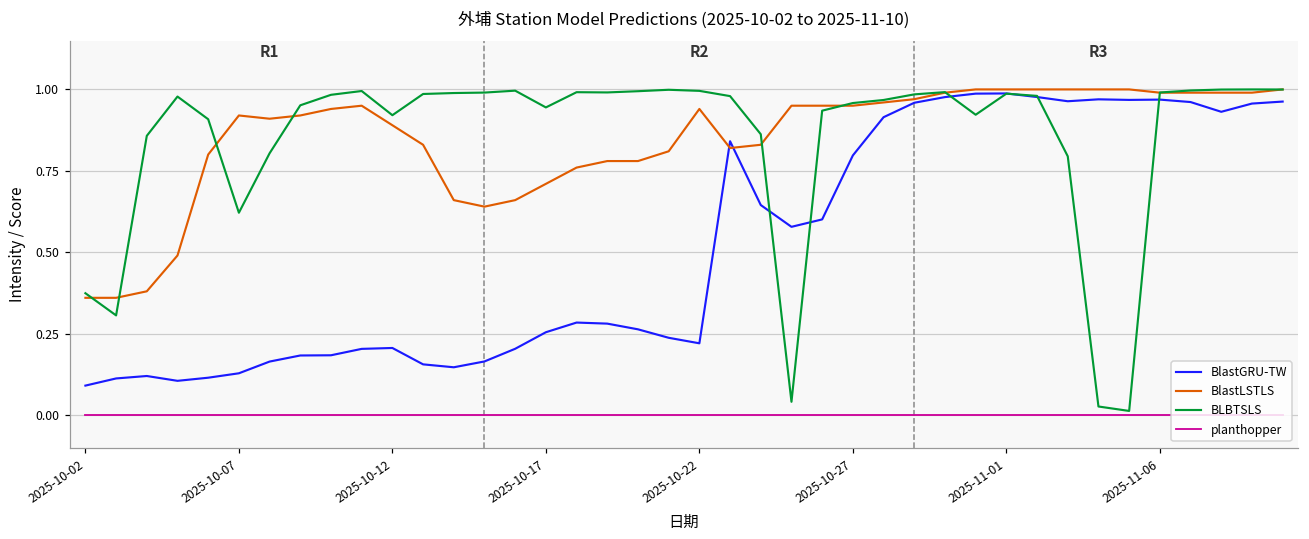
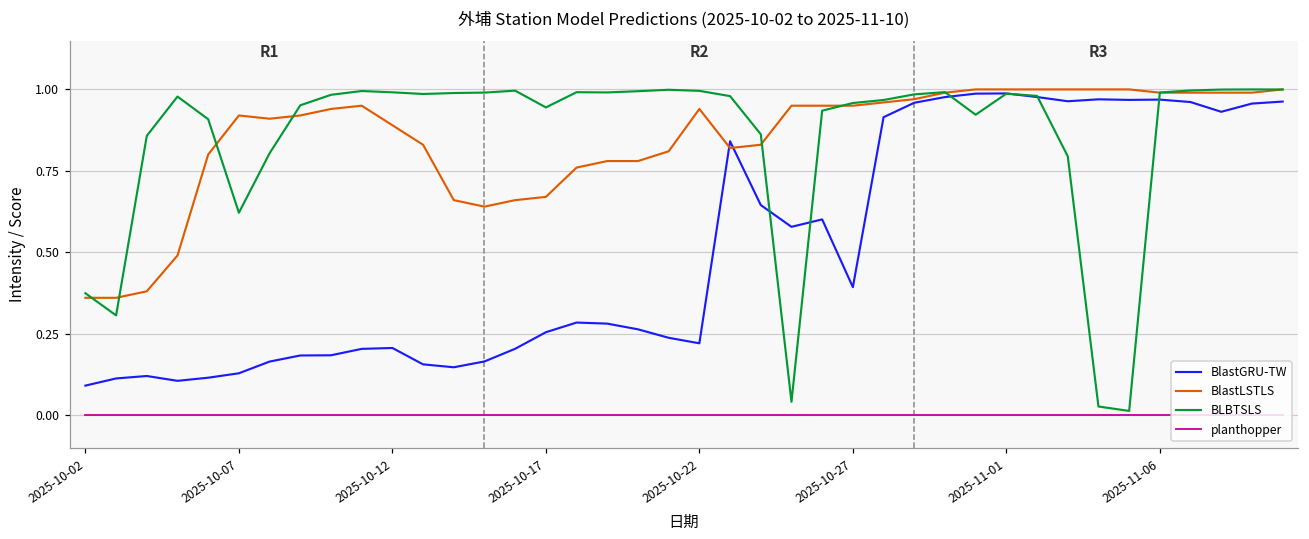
  {
    "BlastGRU-TW": {
      "2025-10-02": 0.09,
      "2025-10-07": 0.13,
      "2025-10-12": 0.21,
      "2025-10-17": 0.25,
      "2025-10-22": 0.22,
-     "2025-10-27": 0.80,
+     "2025-10-27": 0.39,
      "2025-11-06": 0.97
    },
    "BlastLSTLS": {
      "2025-10-02": 0.36,
      "2025-10-07": 0.92,
      "2025-10-12": 0.89,
-     "2025-10-17": 0.71,
+     "2025-10-17": 0.67,
      "2025-10-22": 0.94,
      "2025-11-01": 1.00
    },
    "BLBTSLS": {
      "2025-10-02": 0.37,
      "2025-10-07": 0.62,
-     "2025-10-12": 0.92,
+     "2025-10-12": 0.99,
      "2025-10-17": 0.94,
      "2025-10-22": 1.00
    },
    "planthopper": {
      "2025-10-02": 0.00,
      "2025-10-07": 0.00,
      "2025-10-12": 0.00,
      "2025-10-17": 0.00,
      "2025-10-22": 0.00,
      "2025-10-27": 0.00,
      "2025-11-01": 0.00,
      "2025-11-06": 0.00
    }
  }
